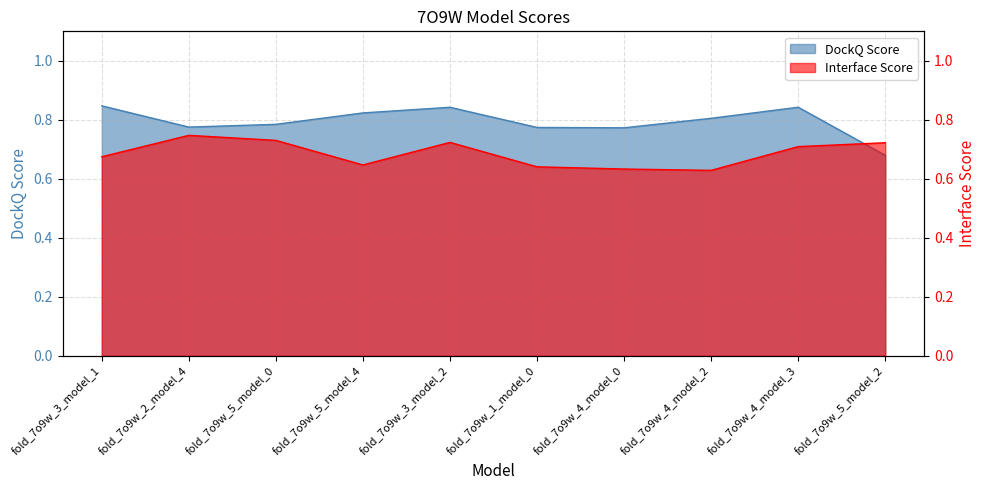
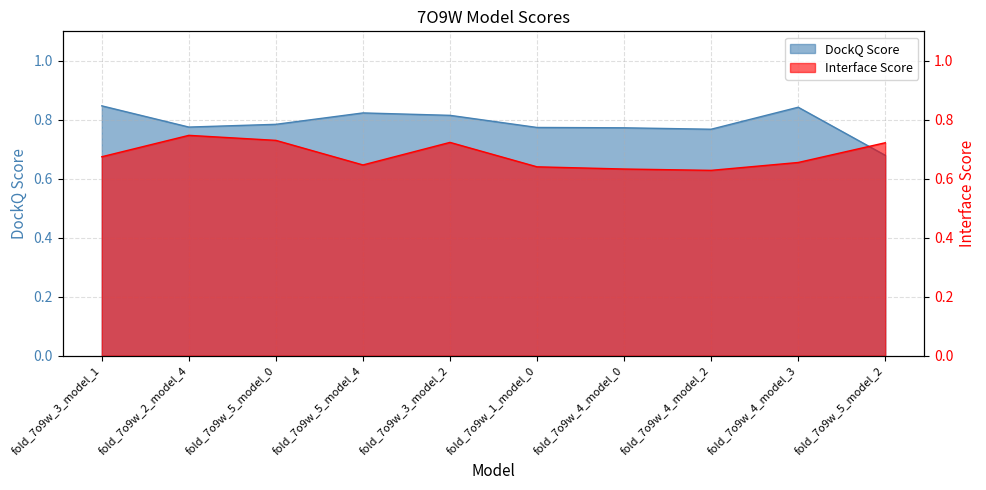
  {
    "DockQ Score": {
      "fold_7o9w_3_model_1": 0.85,
      "fold_7o9w_2_model_4": 0.78,
      "fold_7o9w_5_model_0": 0.78,
      "fold_7o9w_5_model_4": 0.82,
-     "fold_7o9w_3_model_2": 0.84,
+     "fold_7o9w_3_model_2": 0.82,
      "fold_7o9w_1_model_0": 0.77,
      "fold_7o9w_4_model_0": 0.77,
-     "fold_7o9w_4_model_2": 0.81,
+     "fold_7o9w_4_model_2": 0.77,
      "fold_7o9w_4_model_3": 0.84,
      "fold_7o9w_5_model_2": 0.68
    },
    "Interface Score": {
      "fold_7o9w_3_model_1": 0.67,
      "fold_7o9w_2_model_4": 0.75,
      "fold_7o9w_5_model_0": 0.73,
      "fold_7o9w_5_model_4": 0.65,
      "fold_7o9w_3_model_2": 0.72,
      "fold_7o9w_1_model_0": 0.64,
      "fold_7o9w_4_model_0": 0.63,
      "fold_7o9w_4_model_2": 0.63,
-     "fold_7o9w_4_model_3": 0.71,
+     "fold_7o9w_4_model_3": 0.66,
      "fold_7o9w_5_model_2": 0.72
    }
  }
